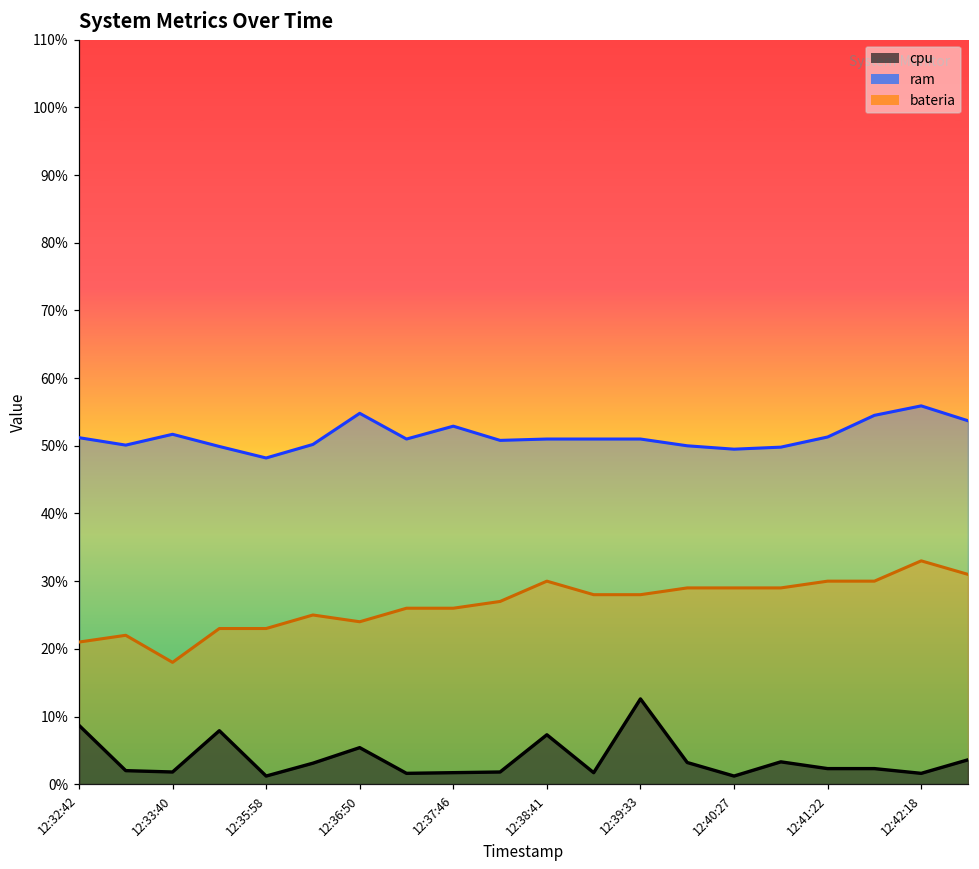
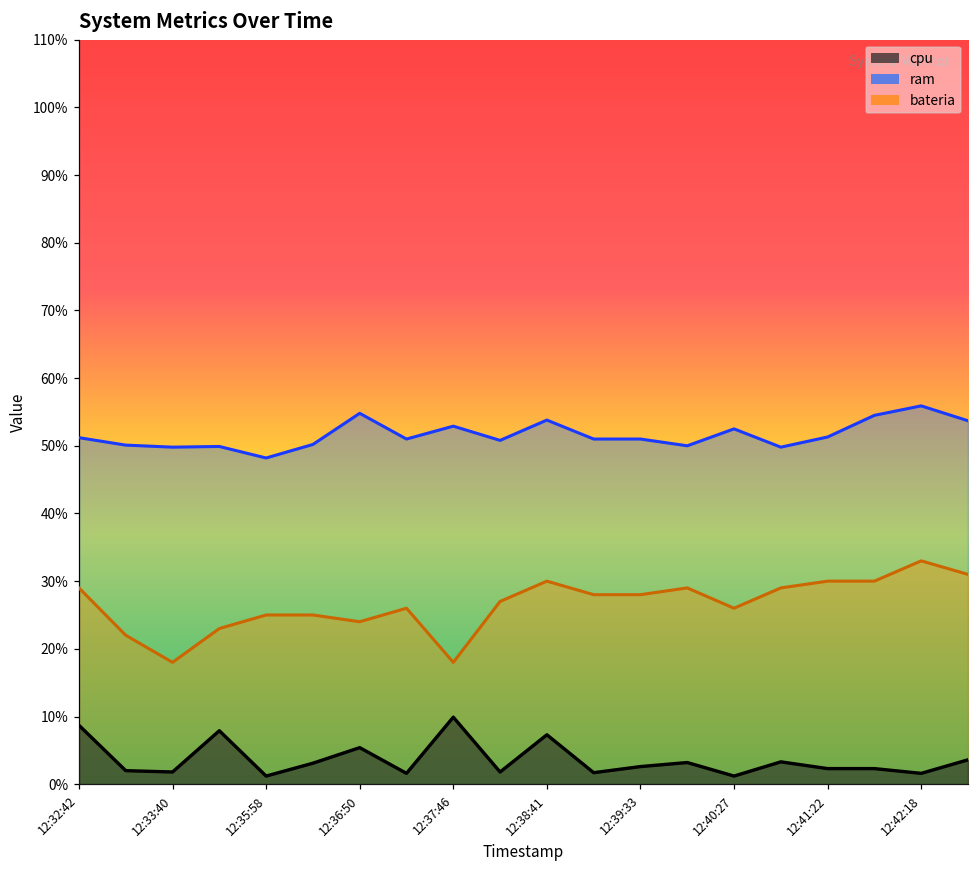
  {
    "cpu": {
      "12:32:42": "9%",
      "12:33:40": "2%",
      "12:35:58": "1%",
      "12:36:50": "5%",
-     "12:37:46": "2%",
+     "12:37:46": "10%",
      "12:38:41": "7%",
-     "12:39:33": "13%",
+     "12:39:33": "3%",
      "12:40:27": "1%",
      "12:41:22": "2%",
      "12:42:18": "2%"
    },
    "ram": {
      "12:32:42": "51%",
-     "12:33:40": "52%",
+     "12:33:40": "50%",
      "12:35:58": "48%",
      "12:36:50": "55%",
      "12:37:46": "53%",
-     "12:38:41": "51%",
+     "12:38:41": "54%",
      "12:39:33": "51%",
-     "12:40:27": "50%",
+     "12:40:27": "53%",
      "12:41:22": "51%",
      "12:42:18": "56%"
    },
    "bateria": {
-     "12:32:42": "21%",
+     "12:32:42": "29%",
      "12:33:40": "18%",
-     "12:35:58": "23%",
+     "12:35:58": "25%",
      "12:36:50": "24%",
-     "12:37:46": "26%",
+     "12:37:46": "18%",
      "12:38:41": "30%",
      "12:39:33": "28%",
-     "12:40:27": "29%",
+     "12:40:27": "26%",
      "12:41:22": "30%",
      "12:42:18": "33%"
    }
  }
